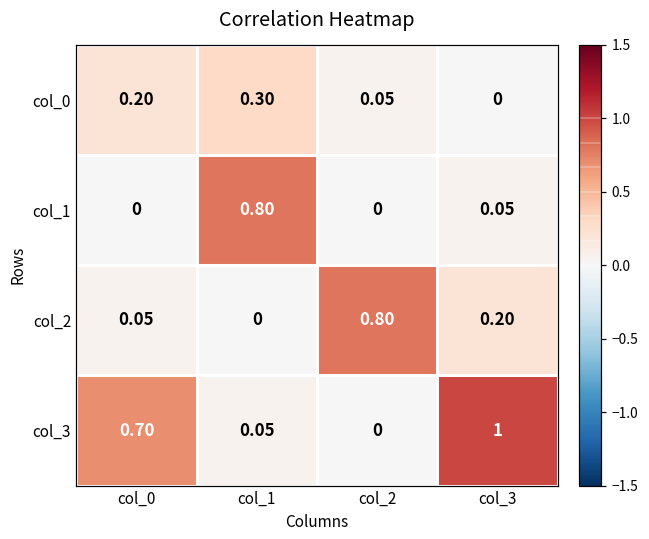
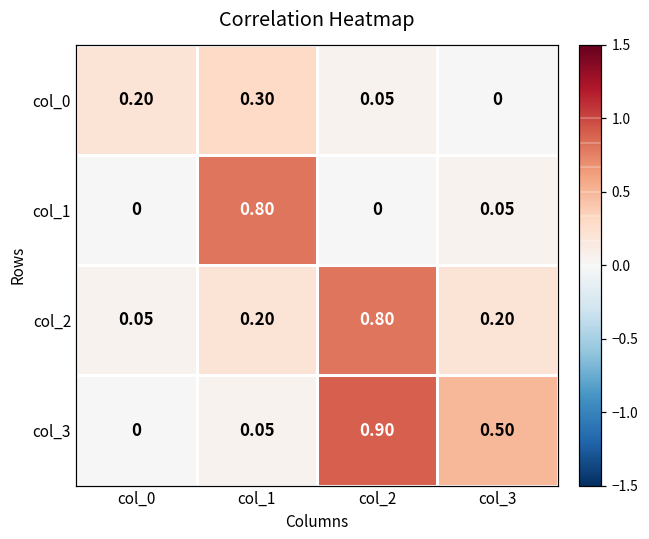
  {
    "col_0": {
      "col_0": 0.20,
      "col_1": 0.30,
      "col_2": 0.05,
      "col_3": 0
    },
    "col_1": {
      "col_0": 0,
      "col_1": 0.80,
      "col_2": 0,
      "col_3": 0.05
    },
    "col_2": {
      "col_0": 0.05,
-     "col_1": 0,
+     "col_1": 0.20,
      "col_2": 0.80,
      "col_3": 0.20
    },
    "col_3": {
-     "col_0": 0.70,
+     "col_0": 0,
      "col_1": 0.05,
-     "col_2": 0,
-     "col_3": 1
+     "col_2": 0.90,
+     "col_3": 0.50
    }
  }
